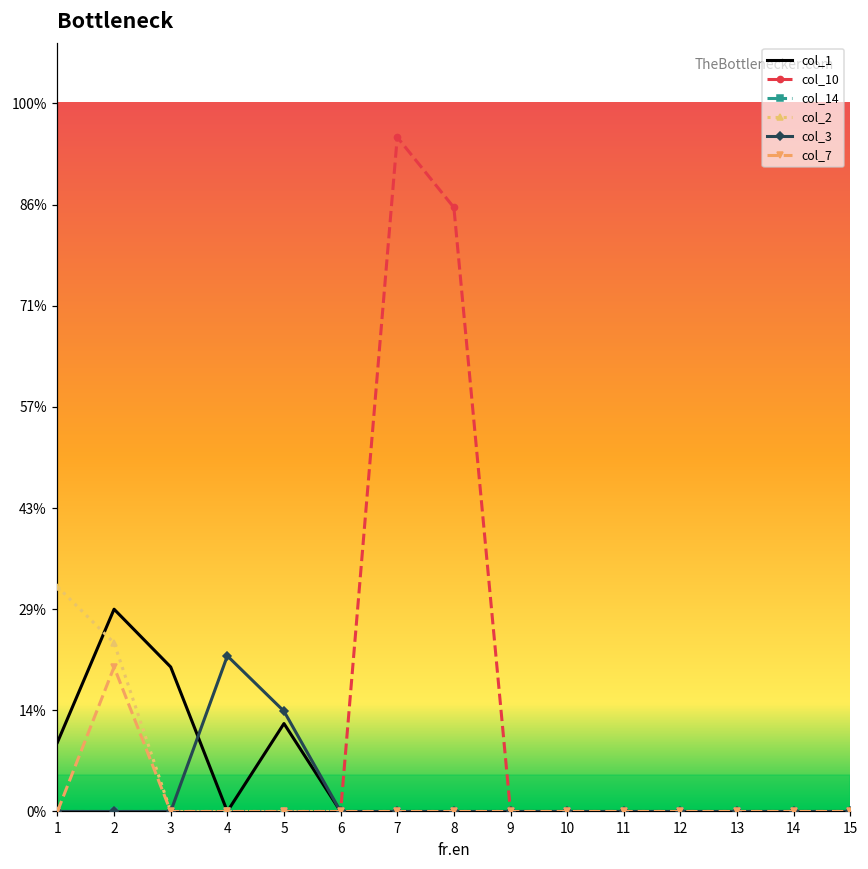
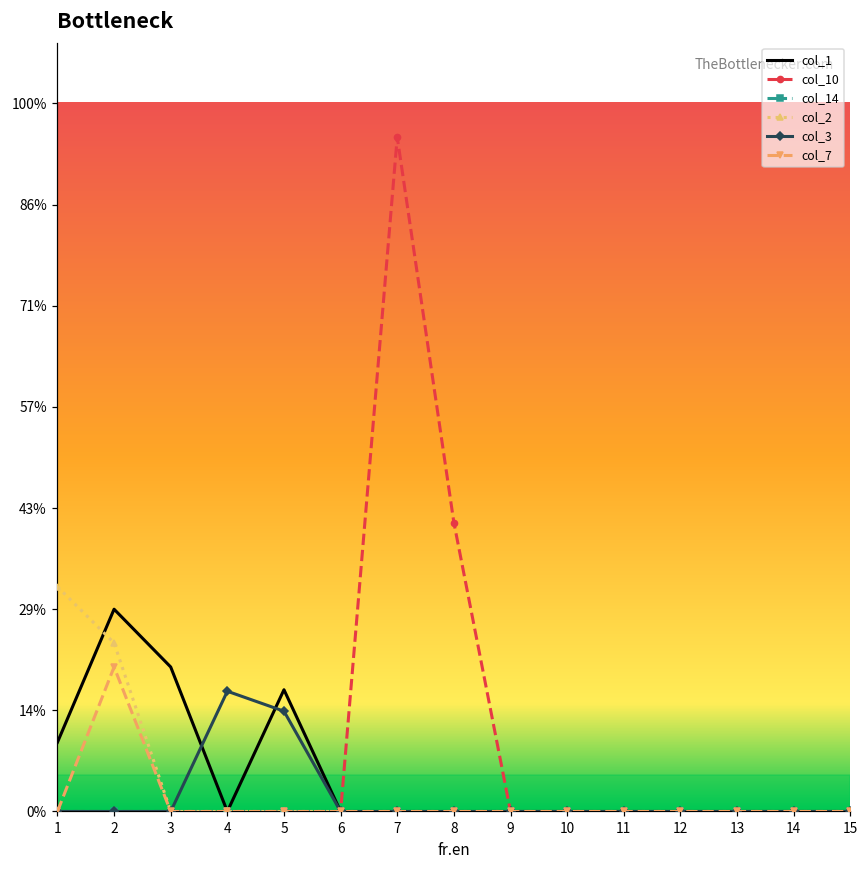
  {
    "col_1": {
      "1": "10%",
      "2": "29%",
      "3": "20%",
-     "5": "12%"
+     "5": "17%"
    },
    "col_10": {
      "7": "95%",
-     "8": "85%"
+     "8": "41%"
    },
    "col_3": {
-     "4": "22%",
+     "4": "17%",
      "5": "14%"
    }
  }
